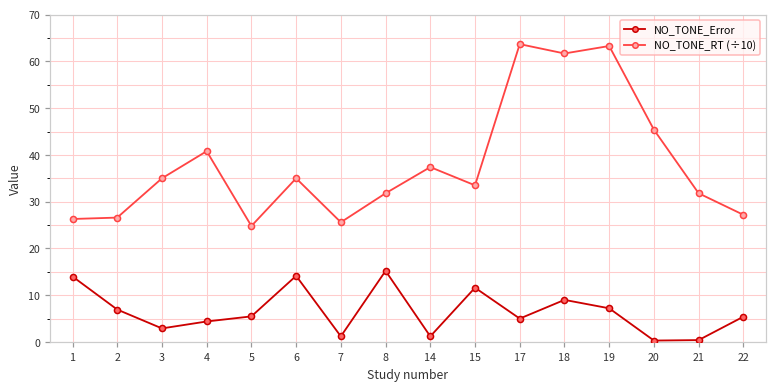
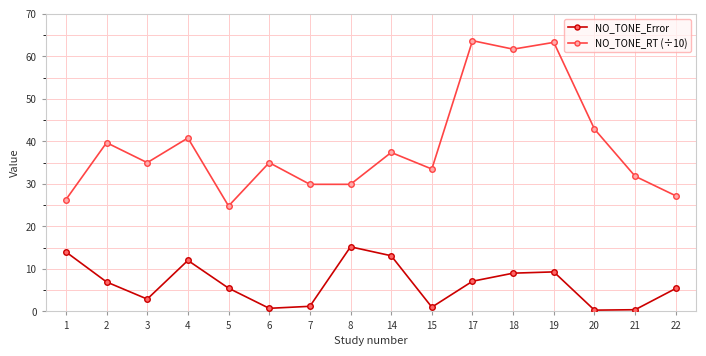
  {
    "NO_TONE_Error": {
      "1": 14,
      "2": 7,
      "3": 3,
-     "4": 4,
+     "4": 12,
      "5": 5,
-     "6": 14,
+     "6": 1,
      "7": 1,
      "8": 15,
-     "14": 1,
-     "15": 12,
-     "17": 5,
+     "14": 13,
+     "15": 1,
+     "17": 7,
      "18": 9,
-     "19": 7,
+     "19": 9,
      "20": 0,
      "21": 0,
      "22": 5
    },
    "NO_TONE_RT (÷10)": {
      "1": 26,
-     "2": 27,
+     "2": 40,
      "3": 35,
      "4": 41,
      "5": 25,
      "6": 35,
-     "7": 26,
-     "8": 32,
+     "7": 30,
+     "8": 30,
      "14": 37,
      "15": 34,
      "17": 64,
      "18": 62,
      "19": 63,
-     "20": 45,
+     "20": 43,
      "21": 32,
      "22": 27
    }
  }
